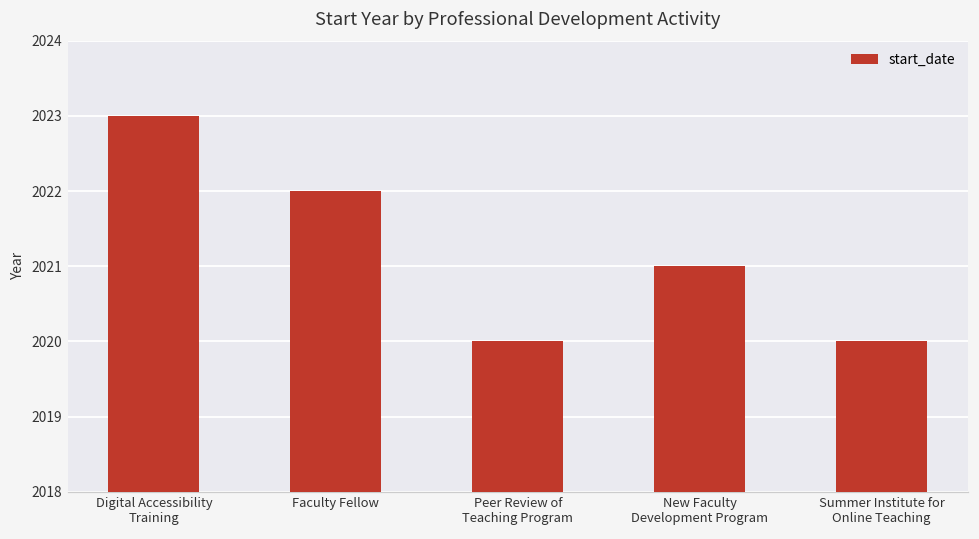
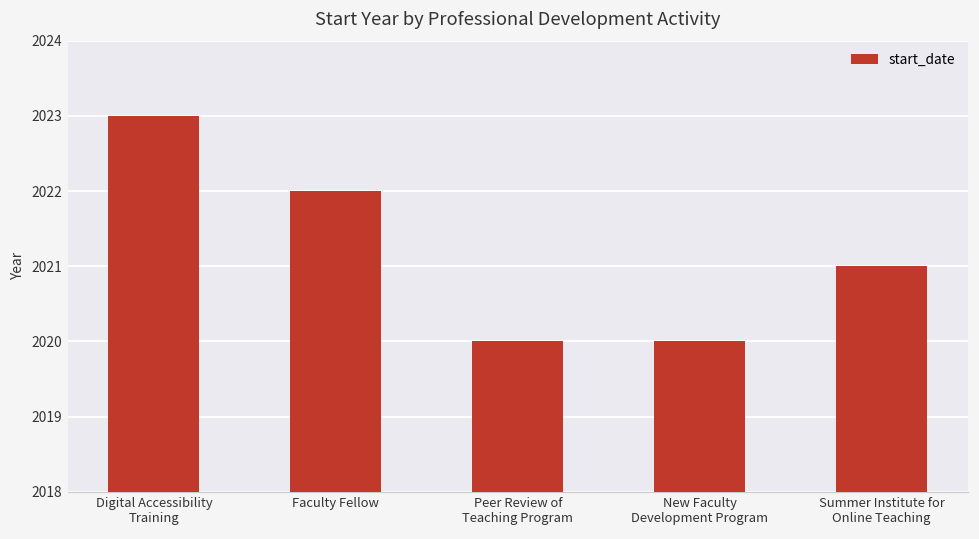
  {
    "Digital Accessibility Training": 2023,
    "Faculty Fellow": 2022,
    "Peer Review of Teaching Program": 2020,
-   "New Faculty Development Program": 2021,
-   "Summer Institute for Online Teaching": 2020
+   "New Faculty Development Program": 2020,
+   "Summer Institute for Online Teaching": 2021
  }
